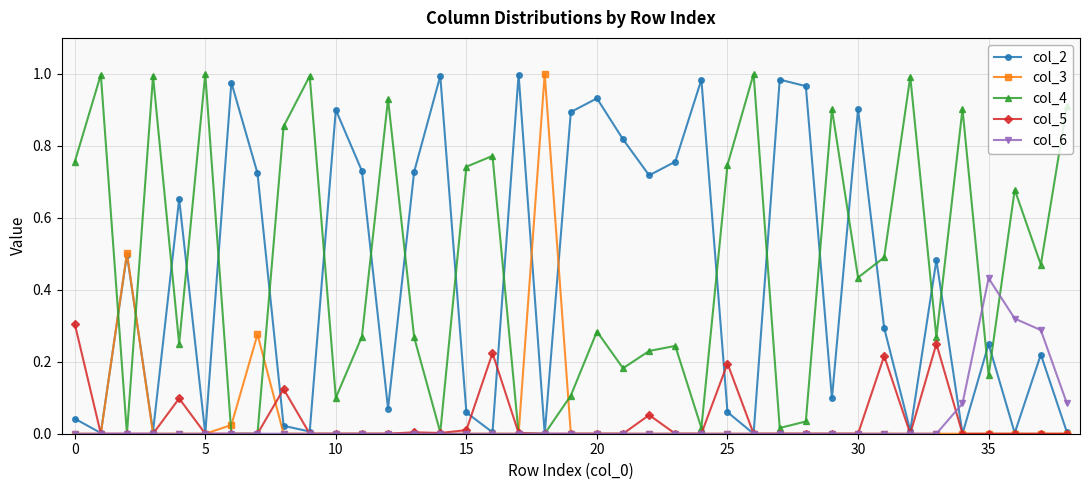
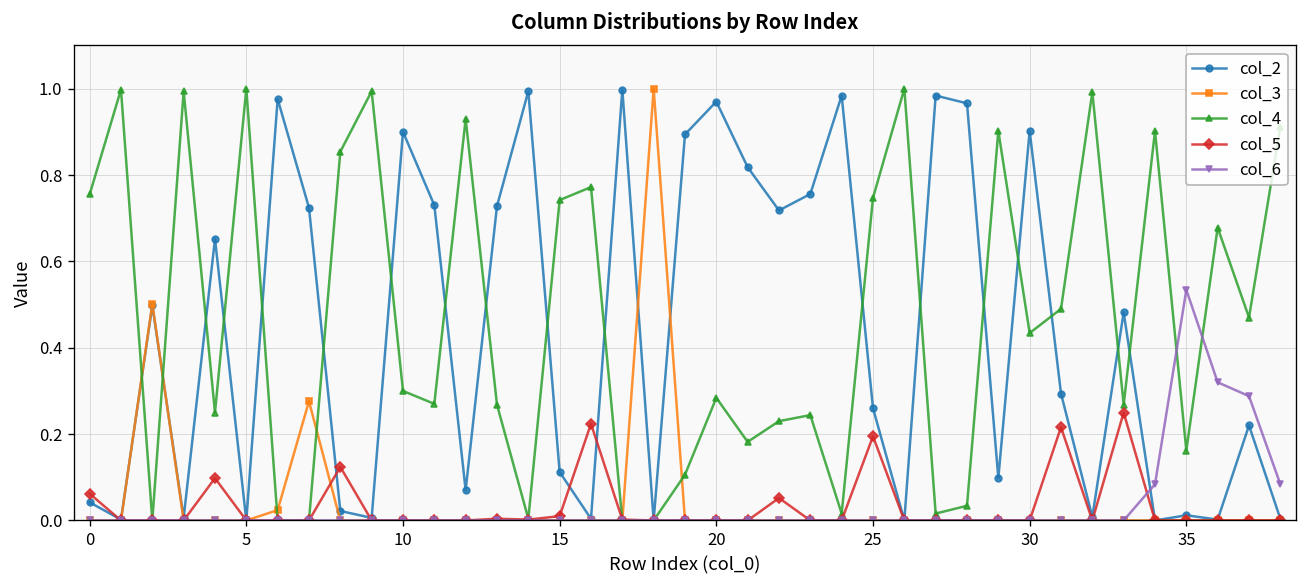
  {
    "col_2": {
      "0": 0.04,
      "10": 0.90,
-     "15": 0.06,
-     "20": 0.93,
-     "25": 0.06,
+     "15": 0.11,
+     "20": 0.97,
+     "25": 0.26,
      "30": 0.90,
-     "35": 0.25
+     "35": 0.01
    },
    "col_4": {
      "0": 0.76,
      "5": 1.0,
-     "10": 0.1,
+     "10": 0.3,
      "15": 0.74,
      "20": 0.28,
      "25": 0.75,
      "30": 0.43,
      "35": 0.16
    },
    "col_5": {
-     "0": 0.31,
+     "0": 0.06,
      "15": 0.01,
      "25": 0.20
    },
    "col_6": {
-     "35": 0.43
+     "35": 0.53
    }
  }
